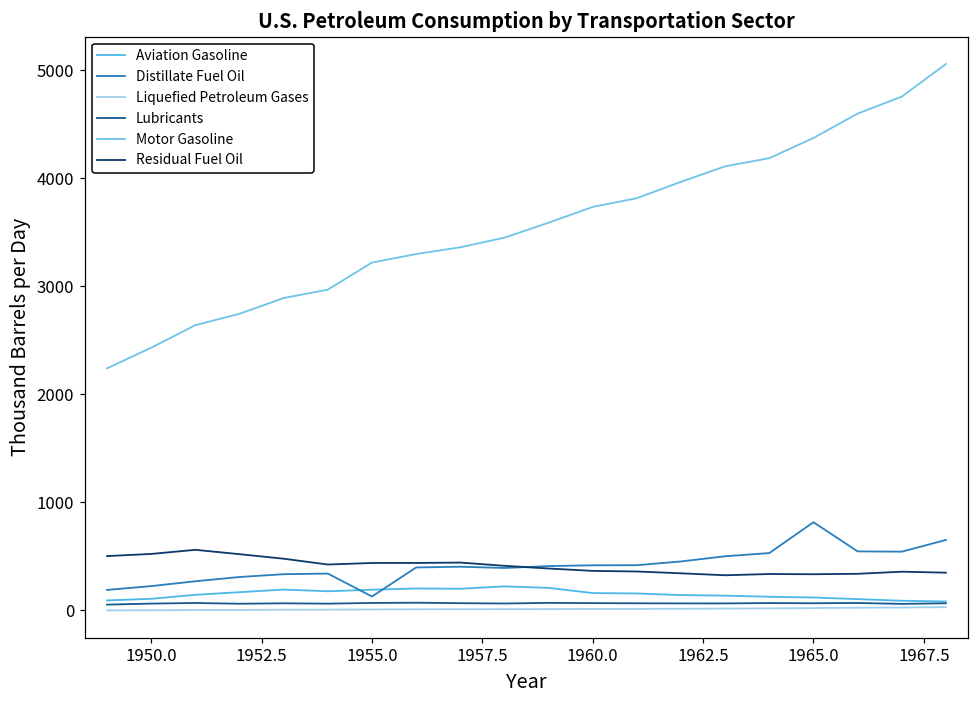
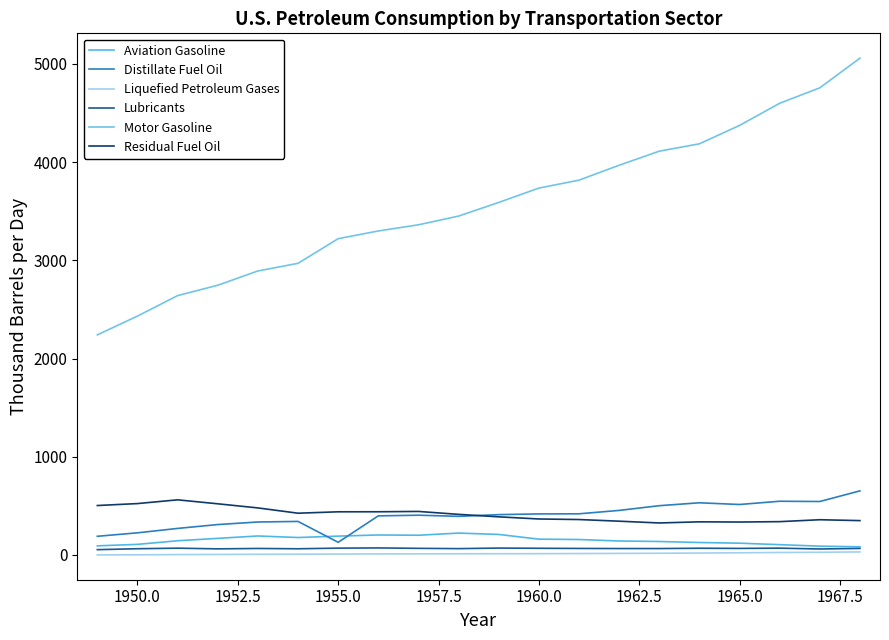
  {
    "Distillate Fuel Oil": {
      "1950.0": 200,
      "1955.0": 100,
      "1960.0": 400,
-     "1965.0": 800
+     "1965.0": 500
    }
  }
